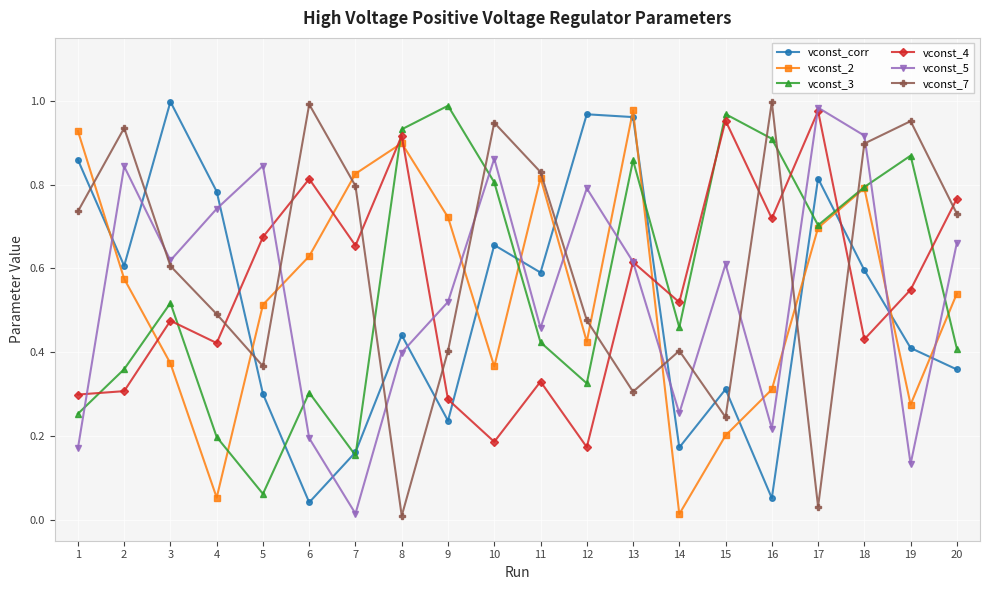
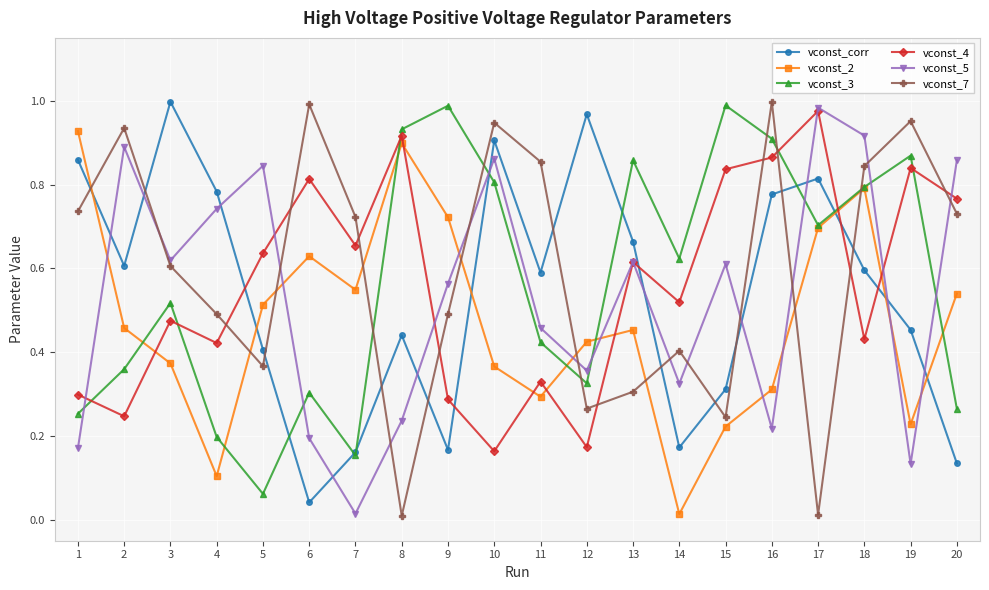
  {
    "vconst_corr": {
      "1": 0.86,
      "2": 0.61,
      "3": 1.00,
      "4": 0.78,
-     "5": 0.30,
+     "5": 0.41,
      "6": 0.04,
      "7": 0.16,
      "8": 0.44,
-     "9": 0.24,
-     "10": 0.66,
+     "9": 0.17,
+     "10": 0.91,
      "11": 0.59,
      "12": 0.97,
-     "13": 0.96,
+     "13": 0.66,
      "14": 0.17,
      "15": 0.31,
-     "16": 0.05,
+     "16": 0.78,
      "17": 0.81,
      "18": 0.60,
-     "19": 0.41,
-     "20": 0.36
+     "19": 0.45,
+     "20": 0.13
    },
    "vconst_2": {
      "1": 0.93,
-     "2": 0.58,
+     "2": 0.46,
      "3": 0.37,
-     "4": 0.05,
+     "4": 0.10,
      "5": 0.51,
      "6": 0.63,
-     "7": 0.83,
+     "7": 0.55,
      "8": 0.90,
      "9": 0.72,
      "10": 0.37,
-     "11": 0.82,
+     "11": 0.29,
      "12": 0.42,
-     "13": 0.98,
+     "13": 0.45,
      "14": 0.01,
-     "15": 0.20,
+     "15": 0.22,
      "16": 0.31,
      "17": 0.70,
-     "19": 0.27,
+     "19": 0.23,
      "20": 0.54
    },
    "vconst_3": {
      "1": 0.25,
      "2": 0.36,
      "3": 0.52,
      "4": 0.20,
      "5": 0.06,
      "6": 0.30,
      "7": 0.15,
      "8": 0.93,
      "9": 0.99,
      "10": 0.81,
      "11": 0.42,
      "12": 0.33,
      "13": 0.86,
-     "14": 0.46,
-     "15": 0.97,
+     "14": 0.62,
+     "15": 0.99,
      "16": 0.91,
      "17": 0.70,
      "19": 0.87,
-     "20": 0.41
+     "20": 0.26
    },
    "vconst_4": {
      "1": 0.30,
-     "2": 0.31,
+     "2": 0.25,
      "3": 0.48,
      "4": 0.42,
-     "5": 0.67,
+     "5": 0.64,
      "6": 0.81,
      "7": 0.65,
      "8": 0.92,
      "9": 0.29,
-     "10": 0.19,
+     "10": 0.16,
      "11": 0.33,
      "12": 0.17,
      "14": 0.52,
-     "15": 0.95,
-     "16": 0.72,
+     "15": 0.84,
+     "16": 0.86,
      "17": 0.98,
      "18": 0.43,
-     "19": 0.55,
+     "19": 0.84,
      "20": 0.77
    },
    "vconst_5": {
      "1": 0.17,
-     "2": 0.84,
+     "2": 0.89,
      "3": 0.62,
      "4": 0.74,
      "5": 0.84,
      "6": 0.19,
      "7": 0.01,
-     "8": 0.40,
-     "9": 0.52,
+     "8": 0.24,
+     "9": 0.56,
      "10": 0.86,
      "11": 0.46,
-     "12": 0.79,
-     "14": 0.25,
+     "12": 0.36,
+     "14": 0.33,
      "15": 0.61,
      "16": 0.22,
      "17": 0.98,
      "18": 0.92,
      "19": 0.13,
-     "20": 0.66
+     "20": 0.86
    },
    "vconst_7": {
      "1": 0.74,
      "2": 0.93,
      "3": 0.61,
      "4": 0.49,
      "5": 0.37,
      "6": 0.99,
-     "7": 0.80,
+     "7": 0.72,
      "8": 0.01,
-     "9": 0.40,
+     "9": 0.49,
      "10": 0.95,
-     "11": 0.83,
-     "12": 0.48,
+     "11": 0.85,
+     "12": 0.27,
      "13": 0.31,
      "14": 0.40,
      "15": 0.24,
      "16": 1.00,
-     "17": 0.03,
-     "18": 0.90,
+     "17": 0.01,
+     "18": 0.84,
      "19": 0.95,
      "20": 0.73
    }
  }
